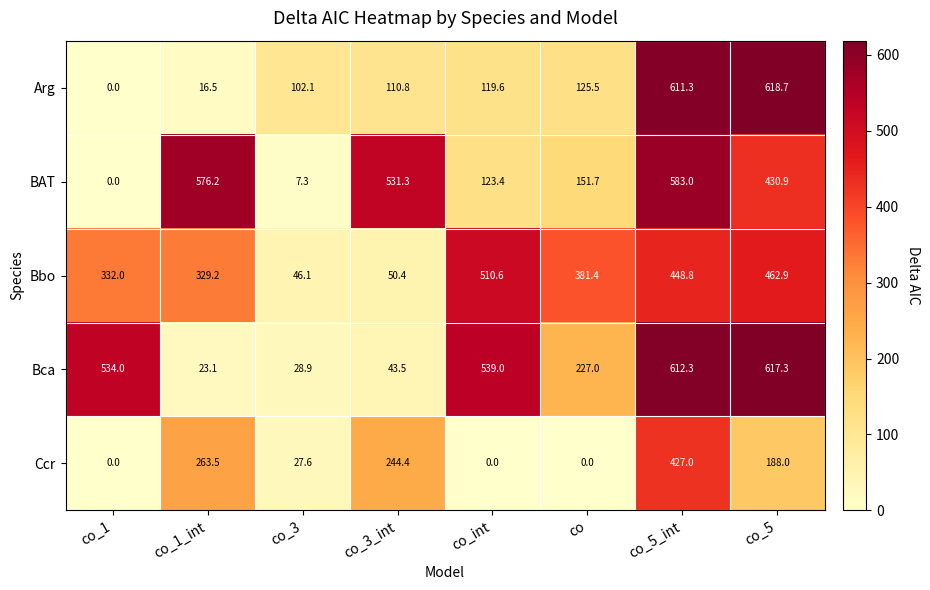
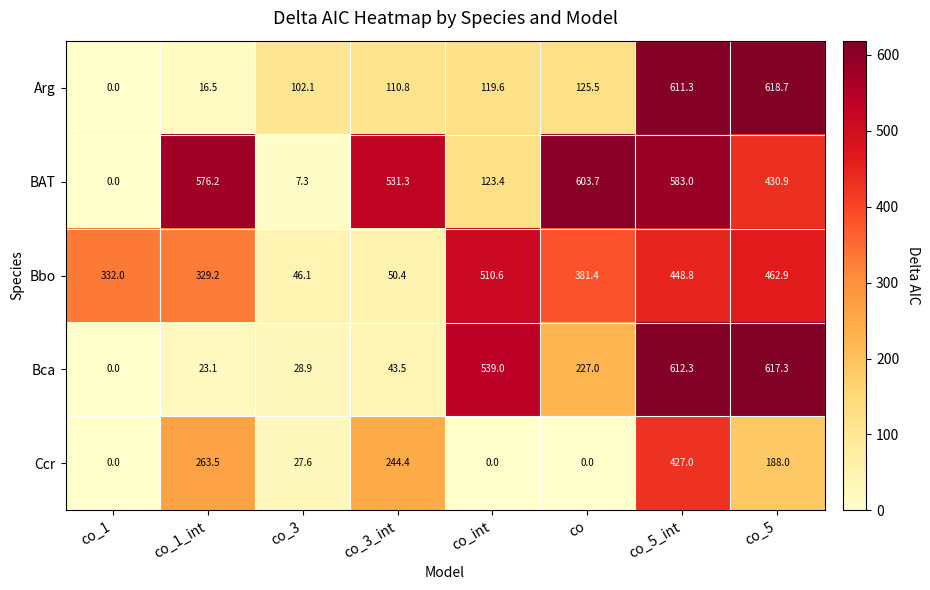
  {
    "Arg": {
      "co_1": 0.0,
      "co_1_int": 16.5,
      "co_3": 102.1,
      "co_3_int": 110.8,
      "co_int": 119.6,
      "co": 125.5,
      "co_5_int": 611.3,
      "co_5": 618.7
    },
    "BAT": {
      "co_1": 0.0,
      "co_1_int": 576.2,
      "co_3": 7.3,
      "co_3_int": 531.3,
      "co_int": 123.4,
-     "co": 151.7,
+     "co": 603.7,
      "co_5_int": 583.0,
      "co_5": 430.9
    },
    "Bbo": {
      "co_1": 332.0,
      "co_1_int": 329.2,
      "co_3": 46.1,
      "co_3_int": 50.4,
      "co_int": 510.6,
      "co": 381.4,
      "co_5_int": 448.8,
      "co_5": 462.9
    },
    "Bca": {
-     "co_1": 534.0,
+     "co_1": 0.0,
      "co_1_int": 23.1,
      "co_3": 28.9,
      "co_3_int": 43.5,
      "co_int": 539.0,
      "co": 227.0,
      "co_5_int": 612.3,
      "co_5": 617.3
    },
    "Ccr": {
      "co_1": 0.0,
      "co_1_int": 263.5,
      "co_3": 27.6,
      "co_3_int": 244.4,
      "co_int": 0.0,
      "co": 0.0,
      "co_5_int": 427.0,
      "co_5": 188.0
    }
  }
